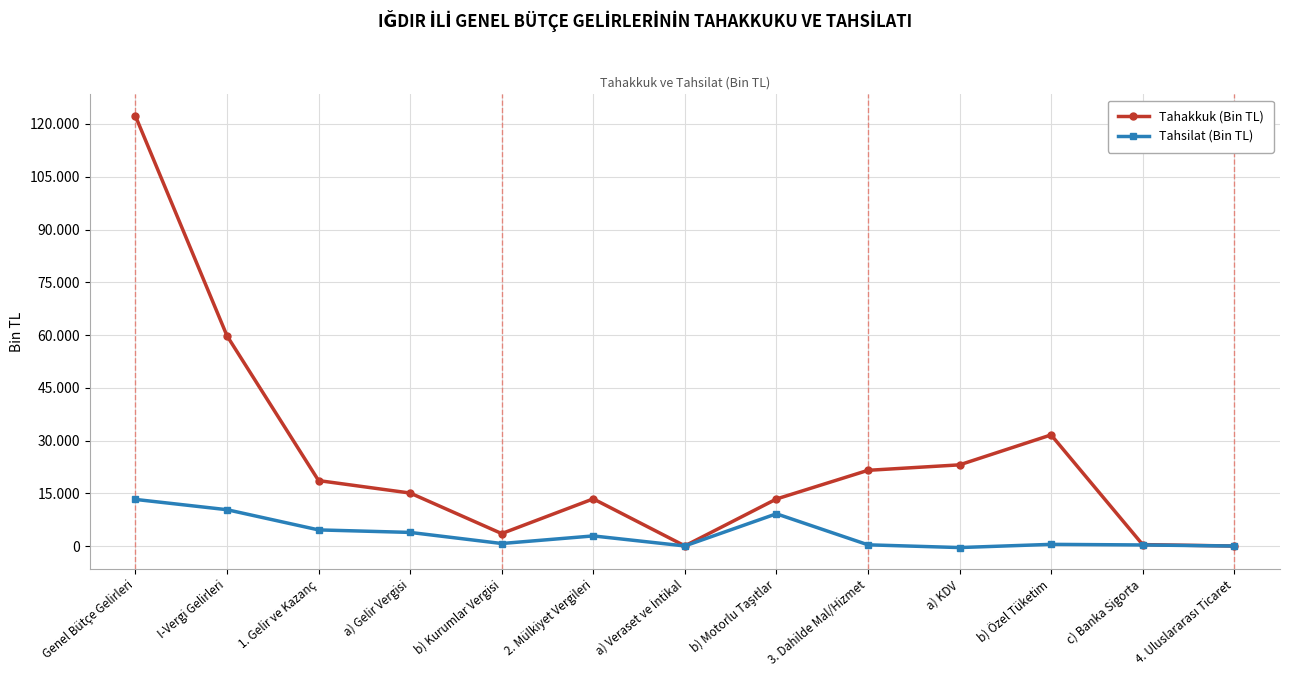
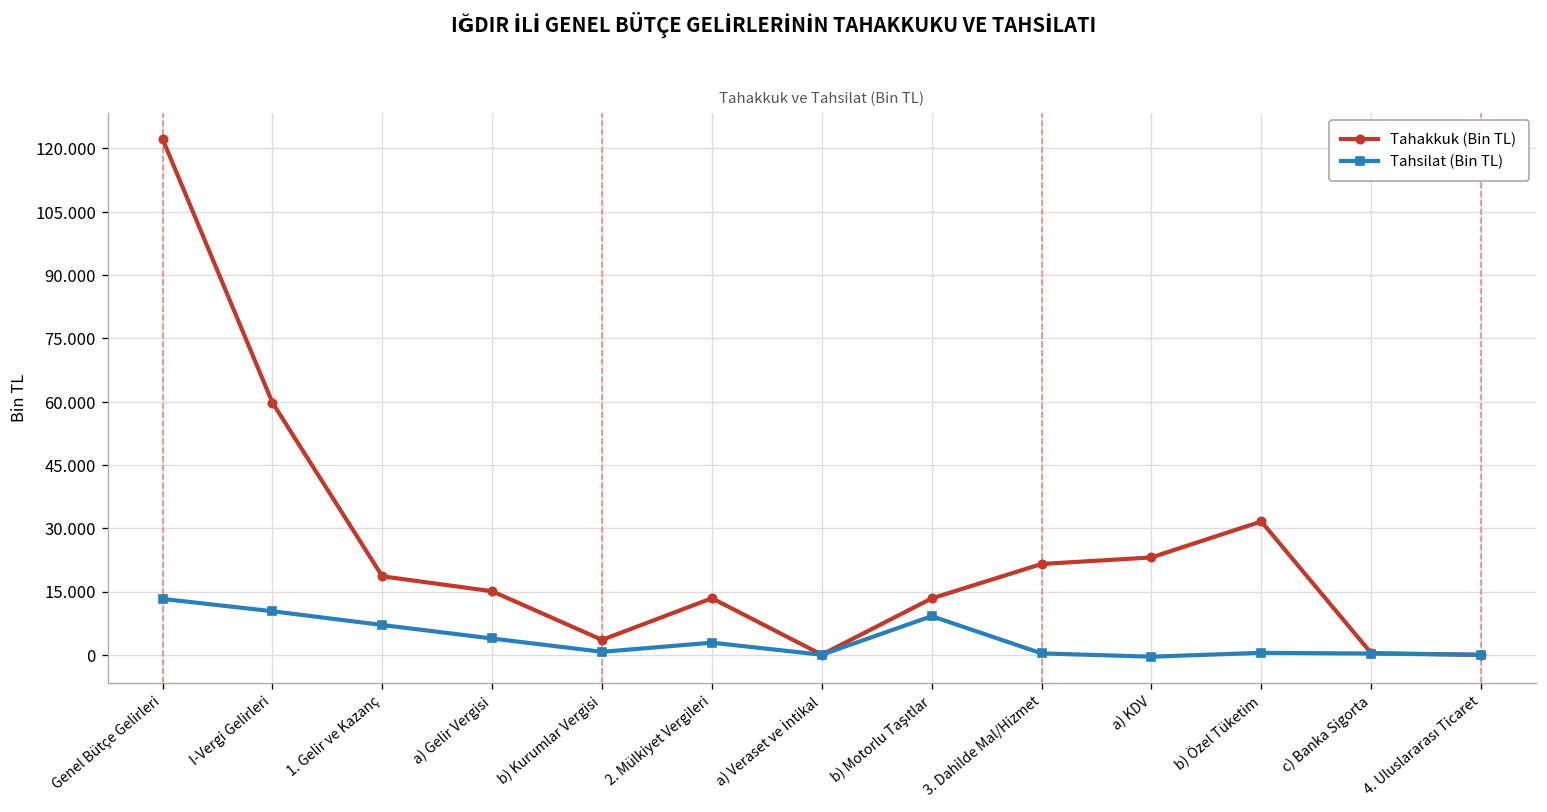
  {
    "Tahakkuk (Bin TL)": {
      "Genel Bütçe Gelirleri": 122,
      "I-Vergi Gelirleri": 60,
      "1. Gelir ve Kazanç": 19,
      "a) Gelir Vergisi": 15,
      "b) Kurumlar Vergisi": 4,
      "2. Mülkiyet Vergileri": 13,
      "b) Motorlu Taşıtlar": 13,
      "3. Dahilde Mal/Hizmet": 22,
      "a) KDV": 23,
      "b) Özel Tüketim": 32
    },
    "Tahsilat (Bin TL)": {
      "Genel Bütçe Gelirleri": 13,
      "I-Vergi Gelirleri": 10,
-     "1. Gelir ve Kazanç": 5,
+     "1. Gelir ve Kazanç": 7,
      "a) Gelir Vergisi": 4,
      "b) Kurumlar Vergisi": 1,
      "2. Mülkiyet Vergileri": 3,
      "b) Motorlu Taşıtlar": 9,
      "3. Dahilde Mal/Hizmet": 0,
      "a) KDV": 0,
      "b) Özel Tüketim": 0
    }
  }
